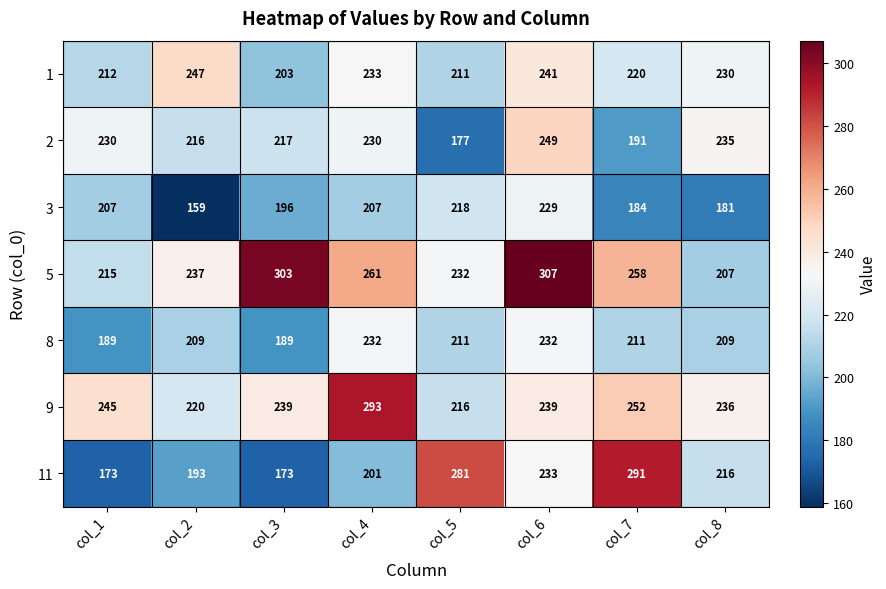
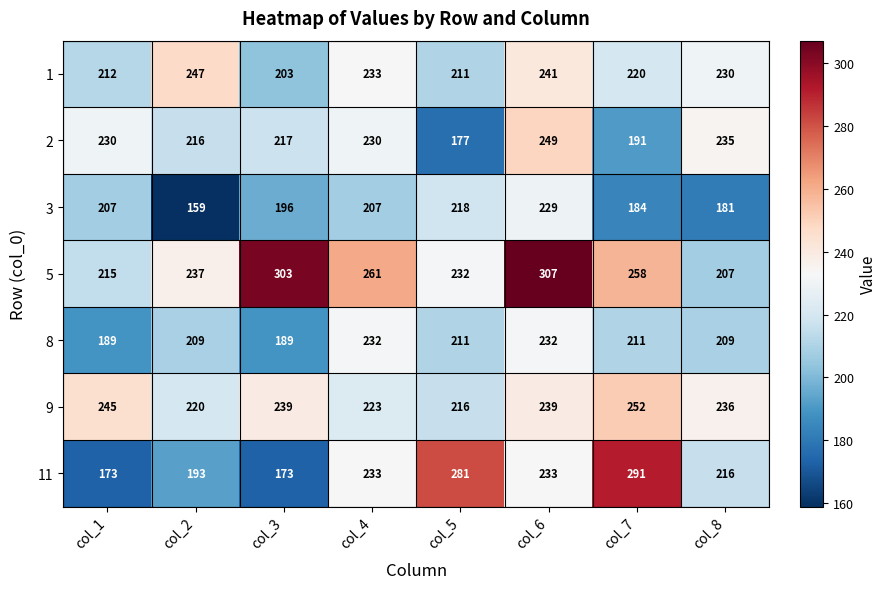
  {
    "1": {
      "col_1": 212,
      "col_2": 247,
      "col_3": 203,
      "col_4": 233,
      "col_5": 211,
      "col_6": 241,
      "col_7": 220,
      "col_8": 230
    },
    "2": {
      "col_1": 230,
      "col_2": 216,
      "col_3": 217,
      "col_4": 230,
      "col_5": 177,
      "col_6": 249,
      "col_7": 191,
      "col_8": 235
    },
    "3": {
      "col_1": 207,
      "col_2": 159,
      "col_3": 196,
      "col_4": 207,
      "col_5": 218,
      "col_6": 229,
      "col_7": 184,
      "col_8": 181
    },
    "5": {
      "col_1": 215,
      "col_2": 237,
      "col_3": 303,
      "col_4": 261,
      "col_5": 232,
      "col_6": 307,
      "col_7": 258,
      "col_8": 207
    },
    "8": {
      "col_1": 189,
      "col_2": 209,
      "col_3": 189,
      "col_4": 232,
      "col_5": 211,
      "col_6": 232,
      "col_7": 211,
      "col_8": 209
    },
    "9": {
      "col_1": 245,
      "col_2": 220,
      "col_3": 239,
-     "col_4": 293,
+     "col_4": 223,
      "col_5": 216,
      "col_6": 239,
      "col_7": 252,
      "col_8": 236
    },
    "11": {
      "col_1": 173,
      "col_2": 193,
      "col_3": 173,
-     "col_4": 201,
+     "col_4": 233,
      "col_5": 281,
      "col_6": 233,
      "col_7": 291,
      "col_8": 216
    }
  }
